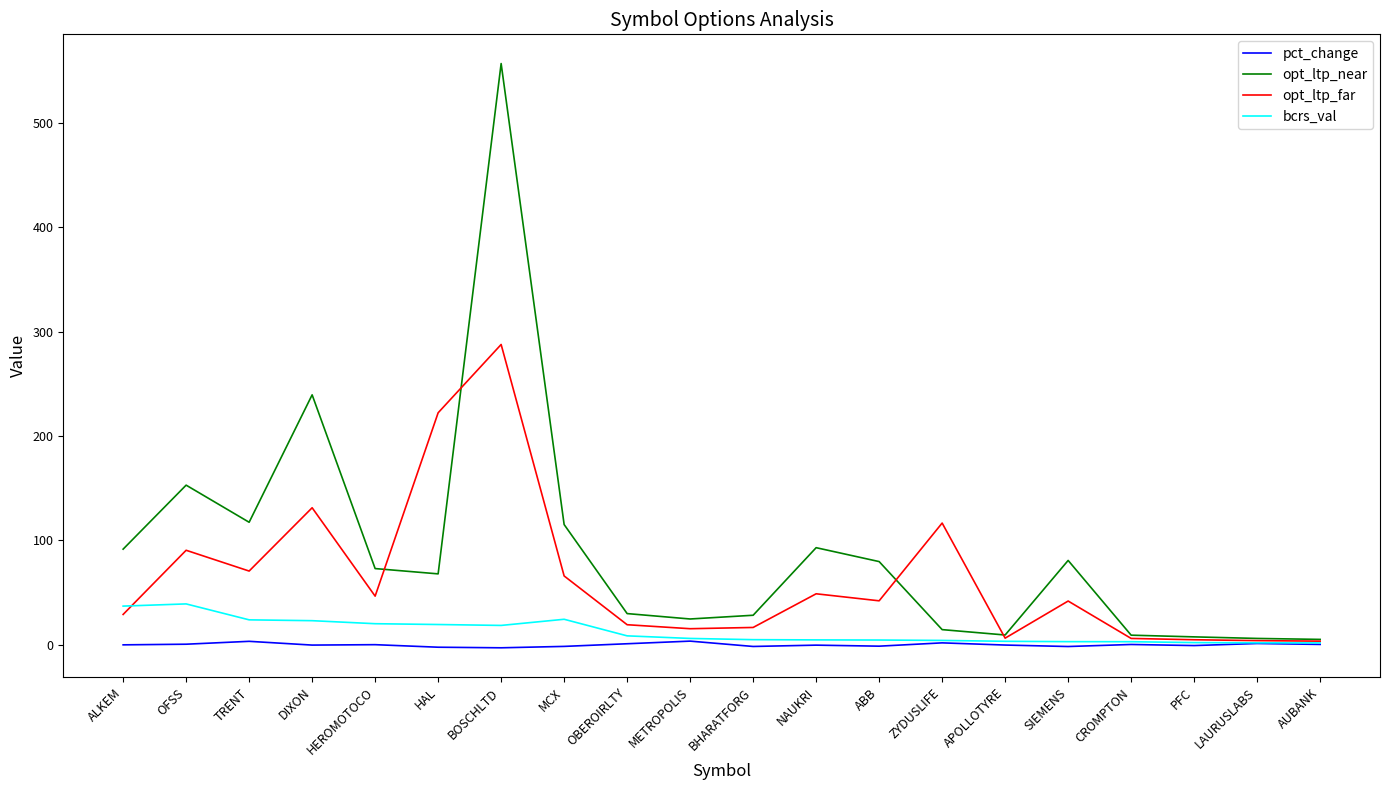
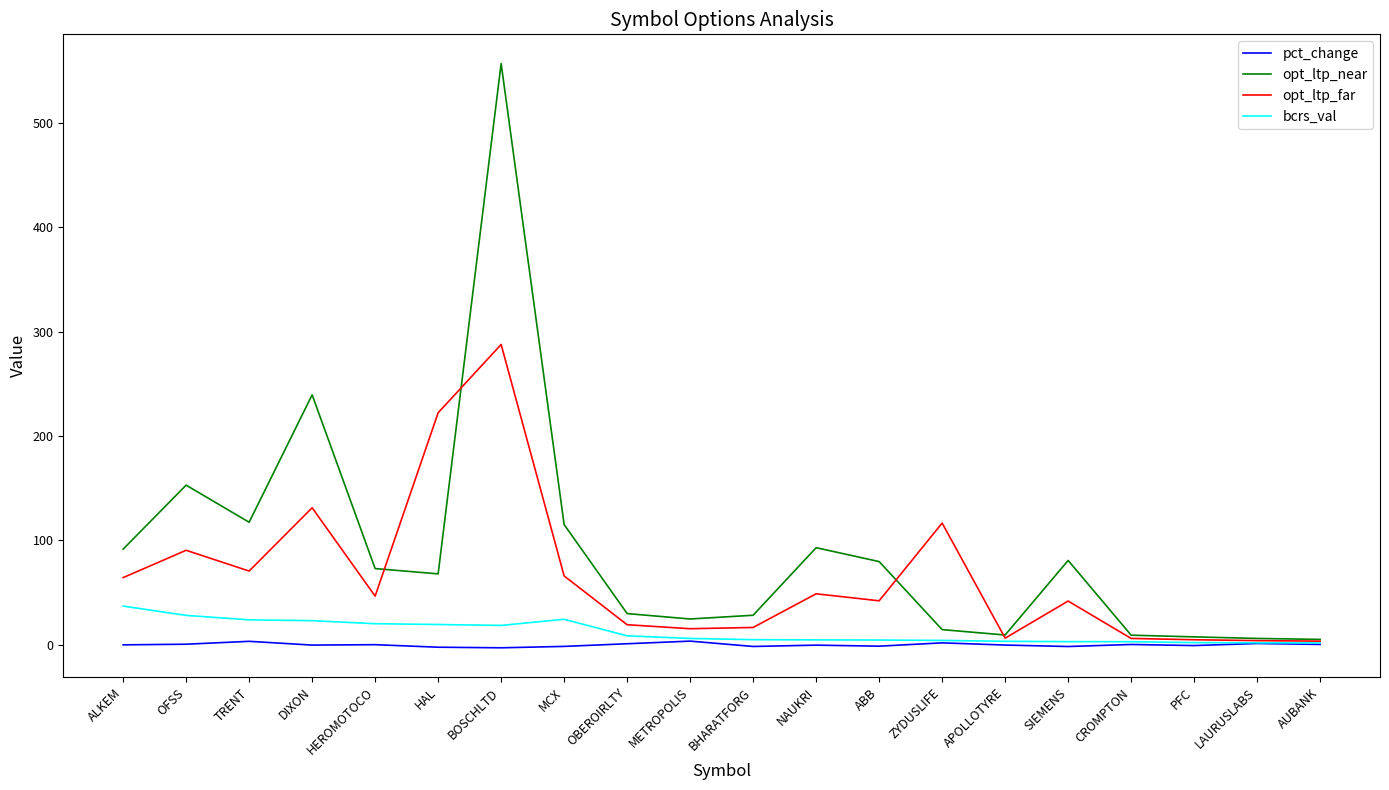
  {
    "pct_change": {
      "ALKEM": 0,
      "OFSS": 0,
      "TRENT": 3,
      "DIXON": 0,
      "HEROMOTOCO": 0,
      "HAL": -2,
      "BOSCHLTD": -3,
      "MCX": -2,
      "OBEROIRLTY": 1,
      "METROPOLIS": 3,
      "BHARATFORG": -2,
      "NAUKRI": 0,
      "ABB": -1,
      "APOLLOTYRE": 0,
      "SIEMENS": -2,
      "CROMPTON": 0,
      "PFC": -1
    },
    "opt_ltp_near": {
      "ALKEM": 92,
      "OFSS": 153,
      "TRENT": 117,
      "DIXON": 240,
      "HEROMOTOCO": 73,
      "HAL": 68,
      "BOSCHLTD": 557,
      "MCX": 115,
      "OBEROIRLTY": 30,
      "METROPOLIS": 25,
      "BHARATFORG": 28,
      "NAUKRI": 93,
      "ABB": 80,
      "ZYDUSLIFE": 14,
      "APOLLOTYRE": 9,
      "SIEMENS": 81,
      "CROMPTON": 9,
      "PFC": 8
    },
    "opt_ltp_far": {
-     "ALKEM": 29,
+     "ALKEM": 64,
      "OFSS": 91,
      "TRENT": 71,
      "DIXON": 131,
      "HEROMOTOCO": 47,
      "HAL": 222,
      "BOSCHLTD": 288,
      "MCX": 66,
      "OBEROIRLTY": 19,
      "METROPOLIS": 15,
      "BHARATFORG": 17,
      "NAUKRI": 49,
      "ABB": 42,
      "ZYDUSLIFE": 117,
      "APOLLOTYRE": 6,
      "SIEMENS": 42,
      "CROMPTON": 6,
      "PFC": 5
    },
    "bcrs_val": {
      "ALKEM": 37,
-     "OFSS": 39,
+     "OFSS": 28,
      "TRENT": 24,
      "DIXON": 23,
      "HEROMOTOCO": 20,
      "HAL": 19,
      "BOSCHLTD": 18,
      "MCX": 24,
      "OBEROIRLTY": 8,
      "METROPOLIS": 6,
      "BHARATFORG": 5,
      "NAUKRI": 5,
      "ABB": 4,
      "APOLLOTYRE": 3,
      "SIEMENS": 3,
      "CROMPTON": 3,
      "PFC": 2
    }
  }
